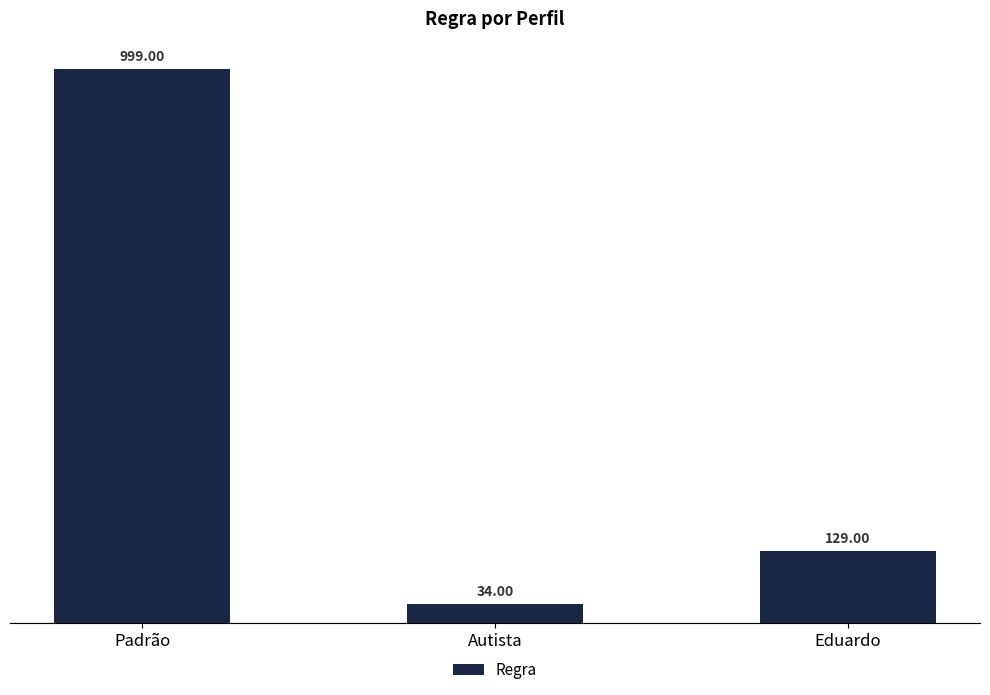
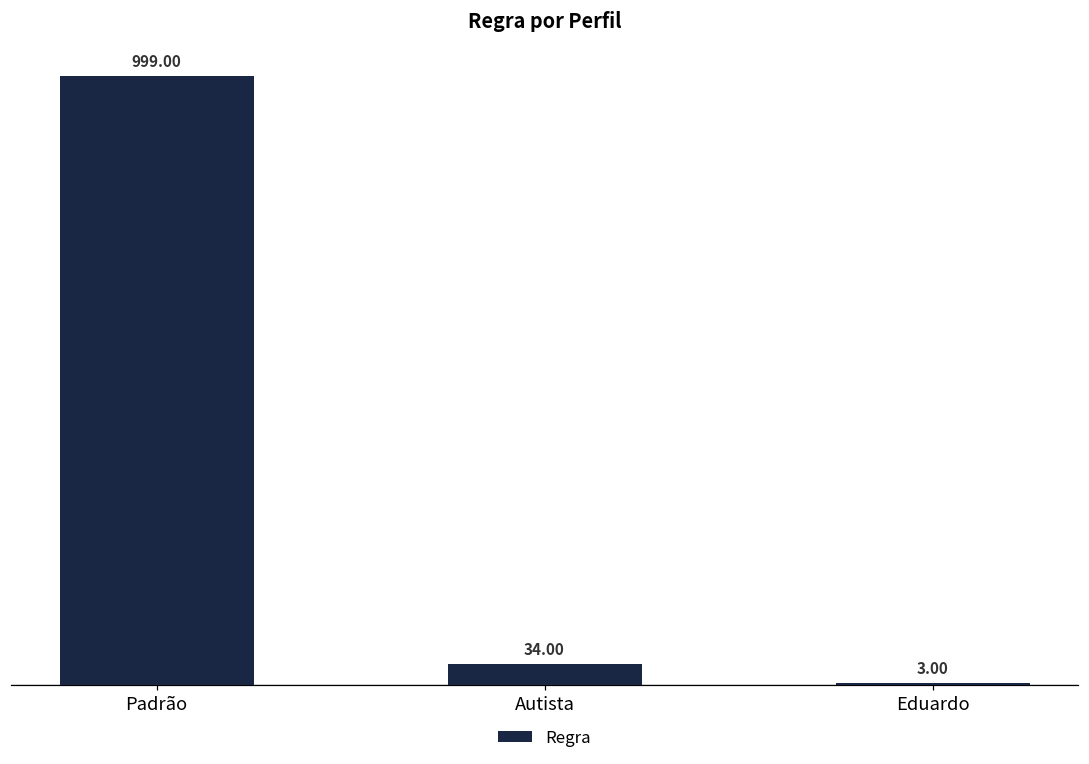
  {
    "Padrão": 999.00,
    "Autista": 34.00,
-   "Eduardo": 129.00
+   "Eduardo": 3.00
  }
